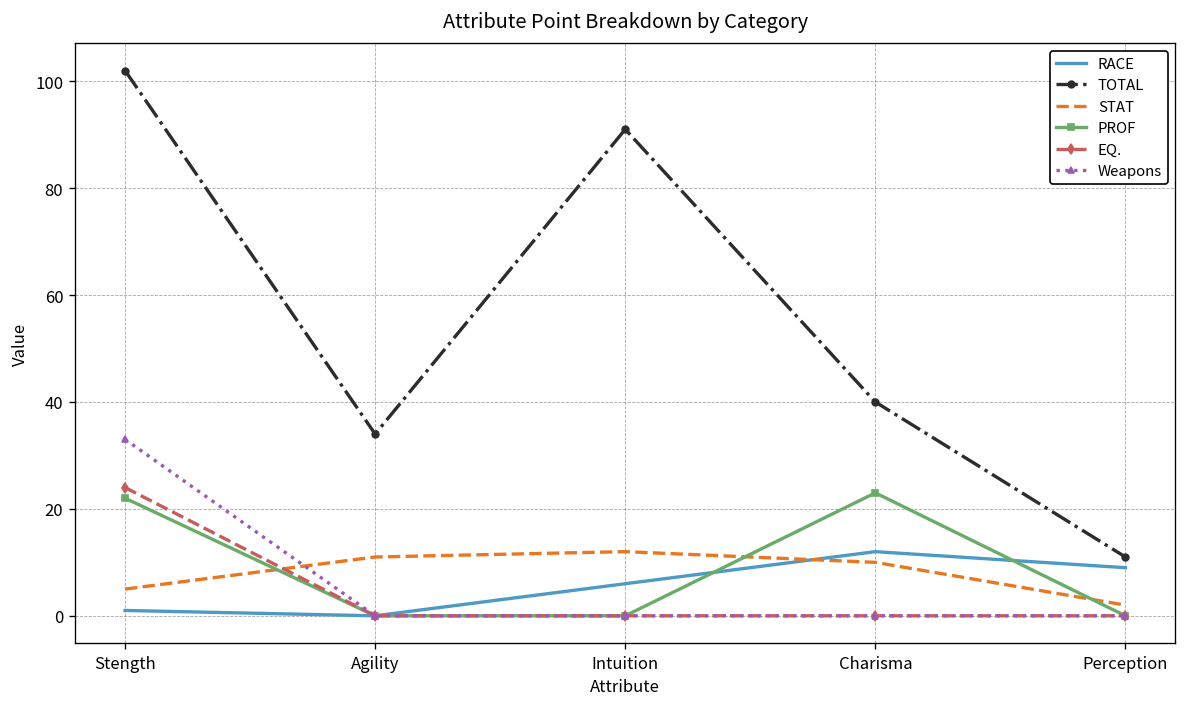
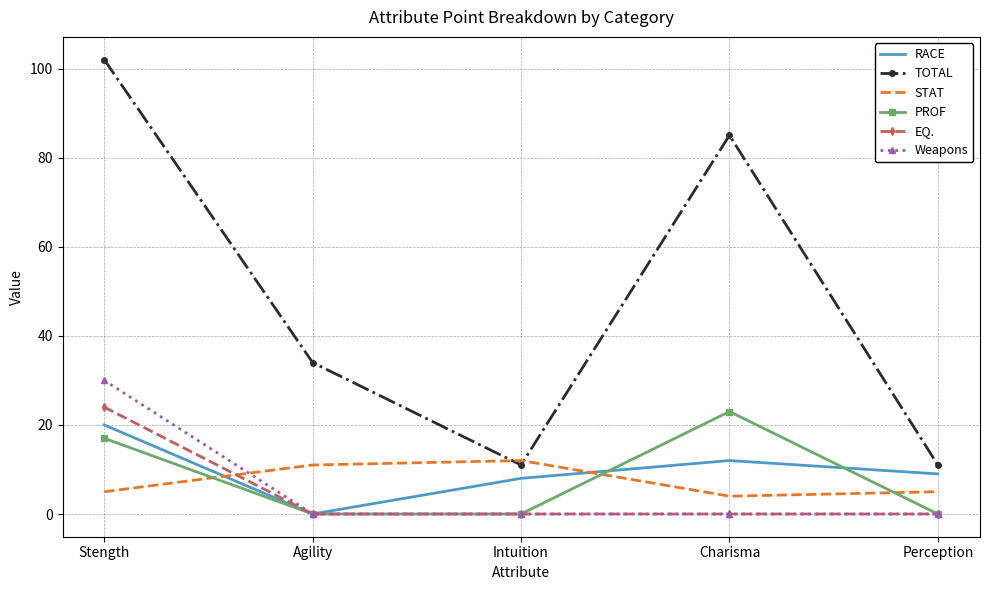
  {
    "RACE": {
-     "Stength": 1,
-     "Intuition": 6,
+     "Stength": 20,
+     "Intuition": 8,
      "Charisma": 12,
      "Perception": 9
    },
    "TOTAL": {
      "Stength": 102,
      "Agility": 34,
-     "Intuition": 91,
-     "Charisma": 40,
+     "Intuition": 11,
+     "Charisma": 85,
      "Perception": 11
    },
    "STAT": {
      "Stength": 5,
      "Agility": 11,
      "Intuition": 12,
-     "Charisma": 10,
-     "Perception": 2
+     "Charisma": 4,
+     "Perception": 5
    },
    "PROF": {
-     "Stength": 22,
+     "Stength": 17,
      "Charisma": 23
    },
    "EQ.": {
      "Stength": 24
    },
    "Weapons": {
-     "Stength": 33
+     "Stength": 30
    }
  }
